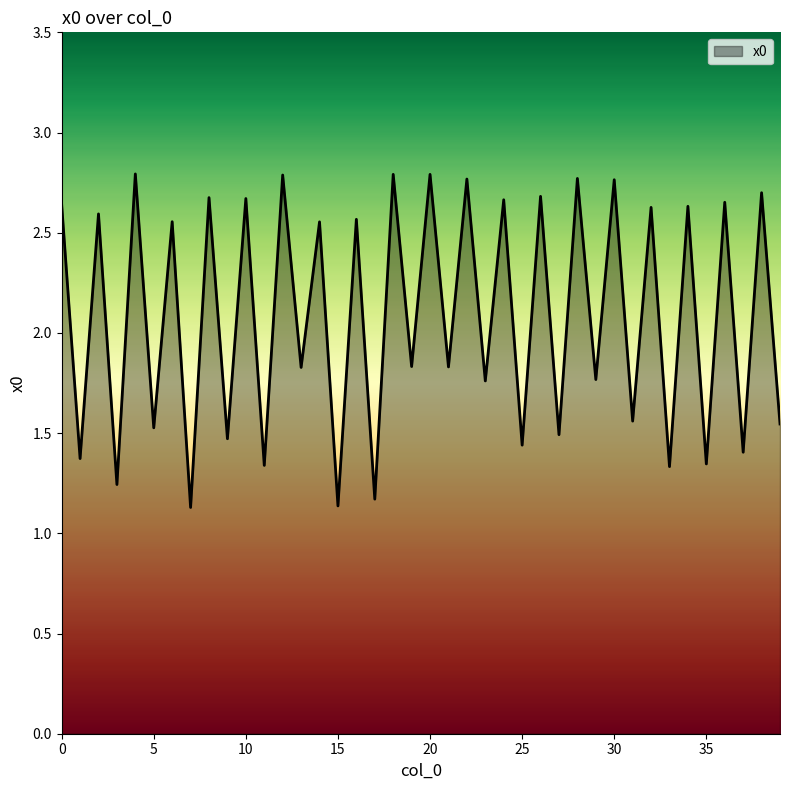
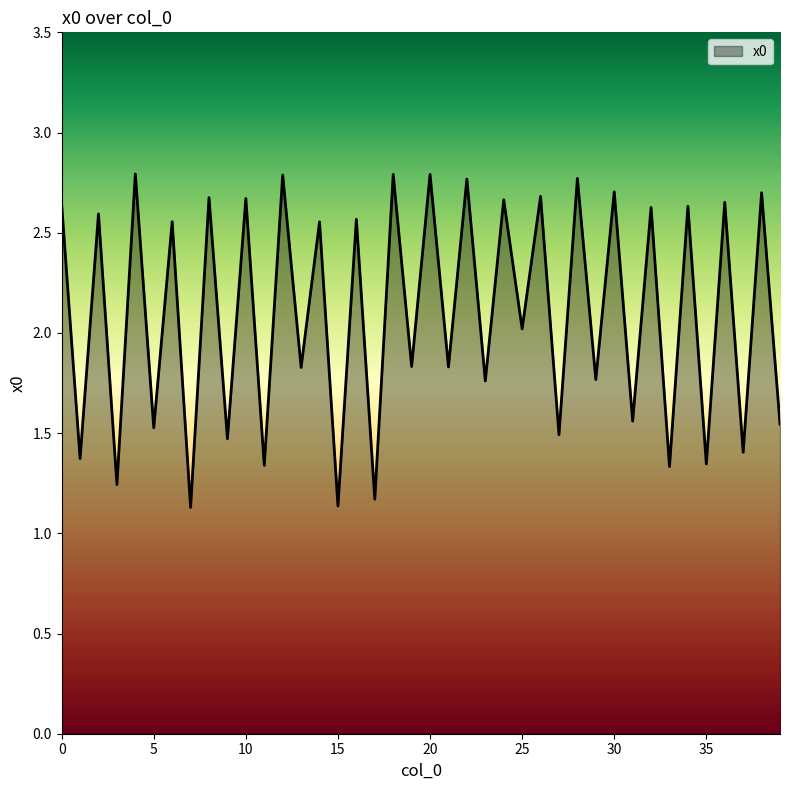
  {
    "0": 2.64,
    "5": 1.53,
    "10": 2.67,
    "15": 1.14,
    "20": 2.79,
-   "25": 1.44,
-   "30": 2.76,
+   "25": 2.02,
+   "30": 2.70,
    "35": 1.35
  }
